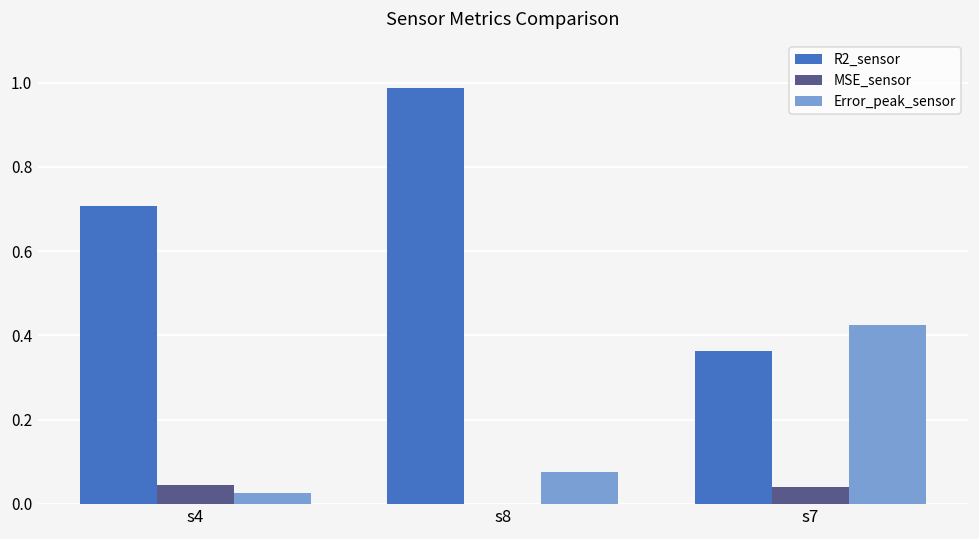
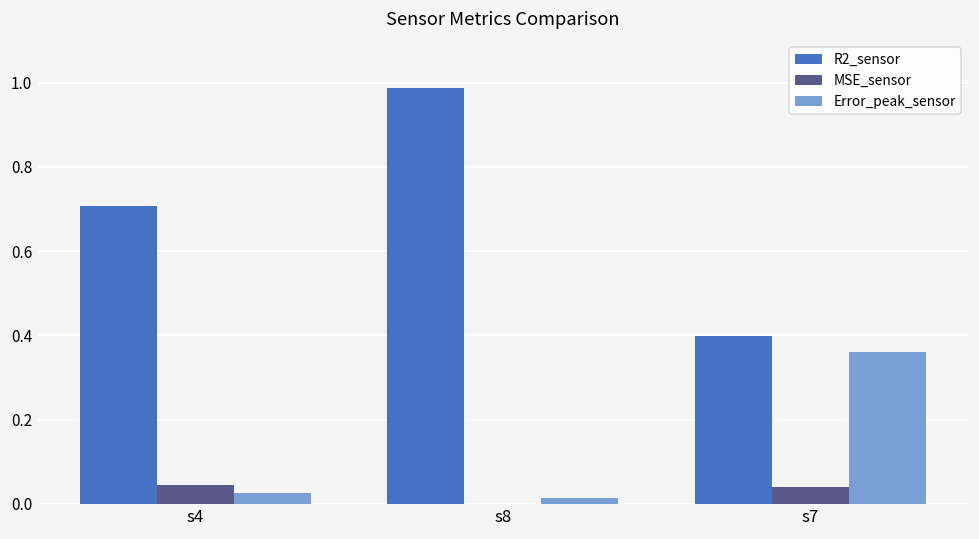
  {
    "R2_sensor": {
      "s4": 0.71,
      "s8": 0.99,
-     "s7": 0.36
+     "s7": 0.40
    },
    "MSE_sensor": {
      "s4": 0.04,
      "s7": 0.04
    },
    "Error_peak_sensor": {
      "s4": 0.03,
-     "s8": 0.08,
-     "s7": 0.43
+     "s8": 0.01,
+     "s7": 0.36
    }
  }
